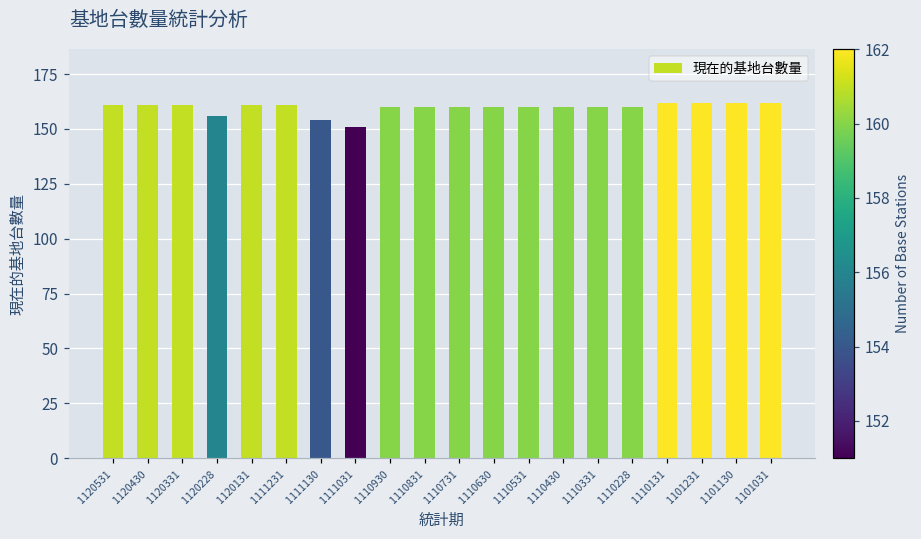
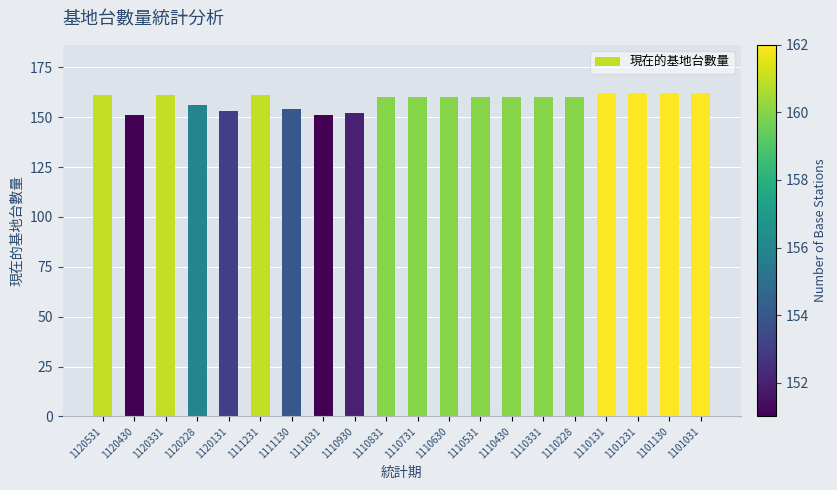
  {
    "1120531": 161,
-   "1120430": 161,
+   "1120430": 151,
    "1120331": 161,
    "1120228": 156,
-   "1120131": 161,
+   "1120131": 153,
    "1111231": 161,
    "1111130": 154,
    "1111031": 151,
-   "1110930": 160,
+   "1110930": 152,
    "1110831": 160,
    "1110731": 160,
    "1110630": 160,
    "1110531": 160,
    "1110430": 160,
    "1110331": 160,
    "1110228": 160,
    "1110131": 162,
    "1101231": 162,
    "1101130": 162,
    "1101031": 162
  }
